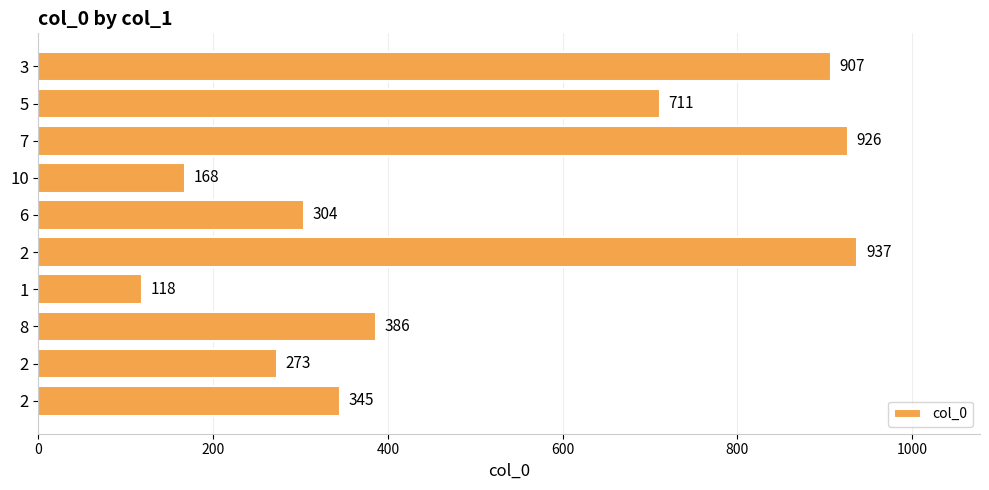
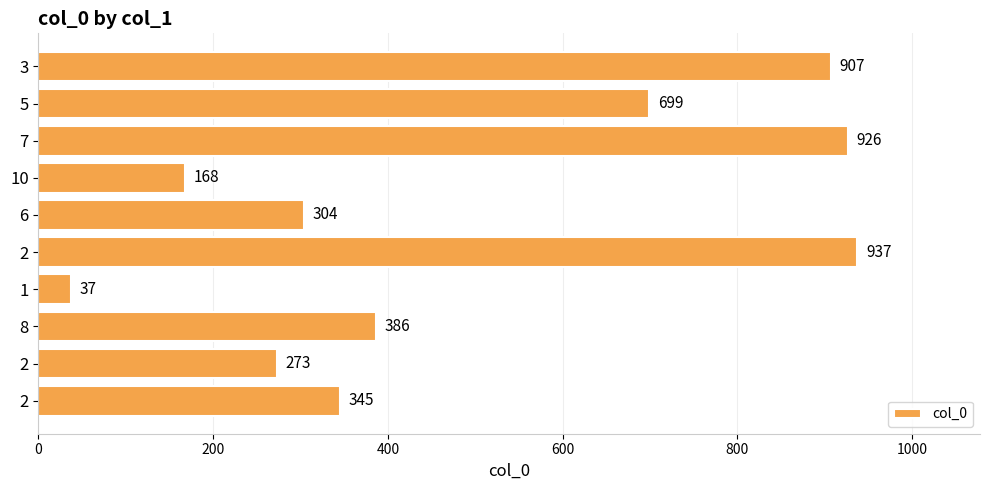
  {
    "3": 907,
-   "5": 711,
+   "5": 699,
    "7": 926,
    "10": 168,
    "6": 304,
-   "1": 118,
+   "1": 37,
    "8": 386
  }
